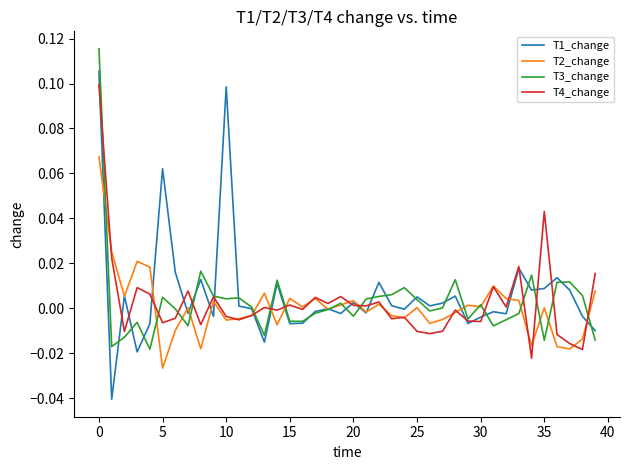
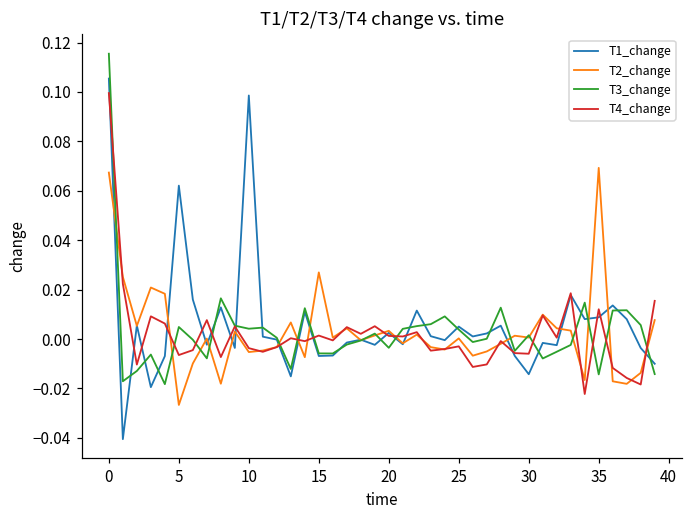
  {
    "T1_change": {
      "0": 0.105,
      "5": 0.062,
      "10": 0.099,
      "25": 0.005,
-     "30": -0.004,
+     "30": -0.014,
      "35": 0.009
    },
    "T2_change": {
      "0": 0.067,
      "5": -0.027,
      "10": -0.005,
-     "15": 0.004,
+     "15": 0.027,
      "25": 0.000,
-     "35": 0.000
+     "35": 0.069
    },
    "T3_change": {
      "0": 0.115,
      "5": 0.005,
      "10": 0.004,
      "20": -0.004,
      "25": 0.004,
      "35": -0.014
    },
    "T4_change": {
      "0": 0.100,
      "5": -0.006,
      "10": -0.004,
      "15": 0.001,
      "20": 0.001,
-     "25": -0.010,
+     "25": -0.003,
      "30": -0.006,
-     "35": 0.043
+     "35": 0.012
    }
  }
